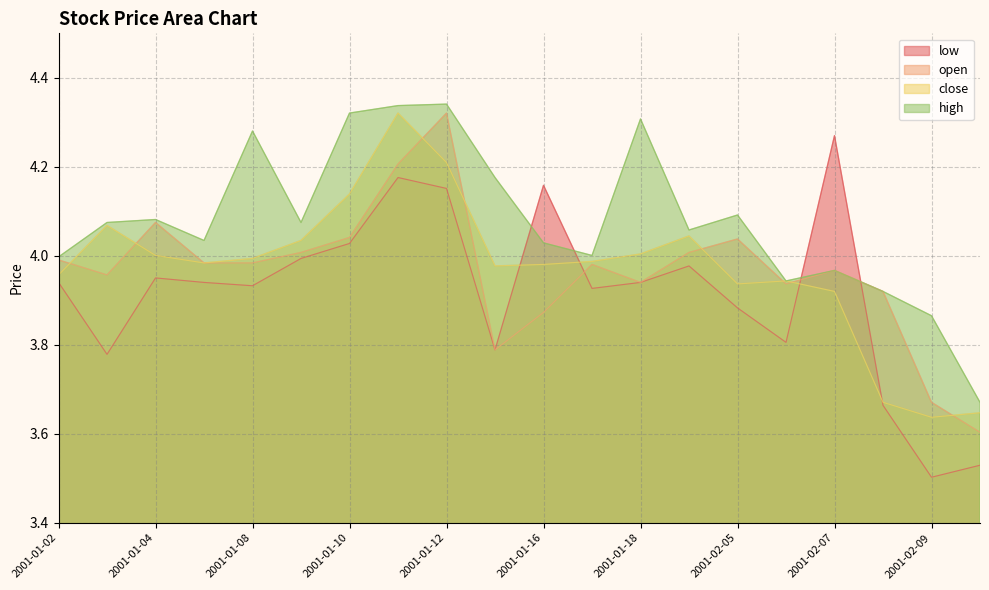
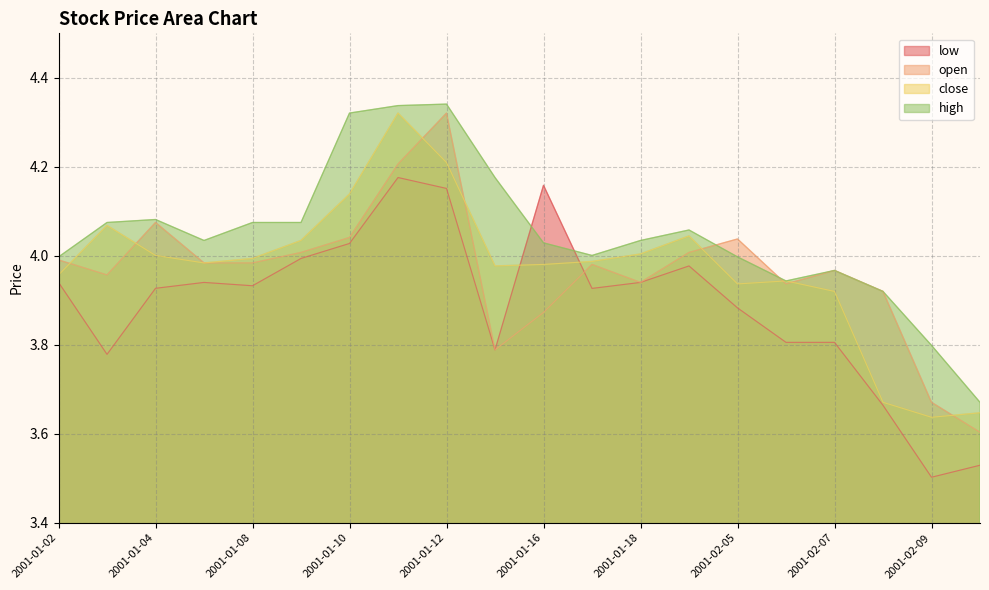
  {
    "low": {
      "2001-01-02": 3.94,
-     "2001-01-04": 3.95,
+     "2001-01-04": 3.93,
      "2001-01-08": 3.93,
      "2001-01-10": 4.03,
      "2001-01-12": 4.15,
      "2001-01-16": 4.16,
      "2001-02-05": 3.88,
-     "2001-02-07": 4.27,
+     "2001-02-07": 3.81,
      "2001-02-09": 3.50
    },
    "high": {
      "2001-01-02": 4.00,
      "2001-01-04": 4.08,
-     "2001-01-08": 4.28,
+     "2001-01-08": 4.07,
      "2001-01-10": 4.32,
      "2001-01-12": 4.34,
      "2001-01-16": 4.03,
-     "2001-01-18": 4.31,
-     "2001-02-05": 4.09,
-     "2001-02-09": 3.87
+     "2001-01-18": 4.03,
+     "2001-02-05": 4.00,
+     "2001-02-09": 3.80
    }
  }
